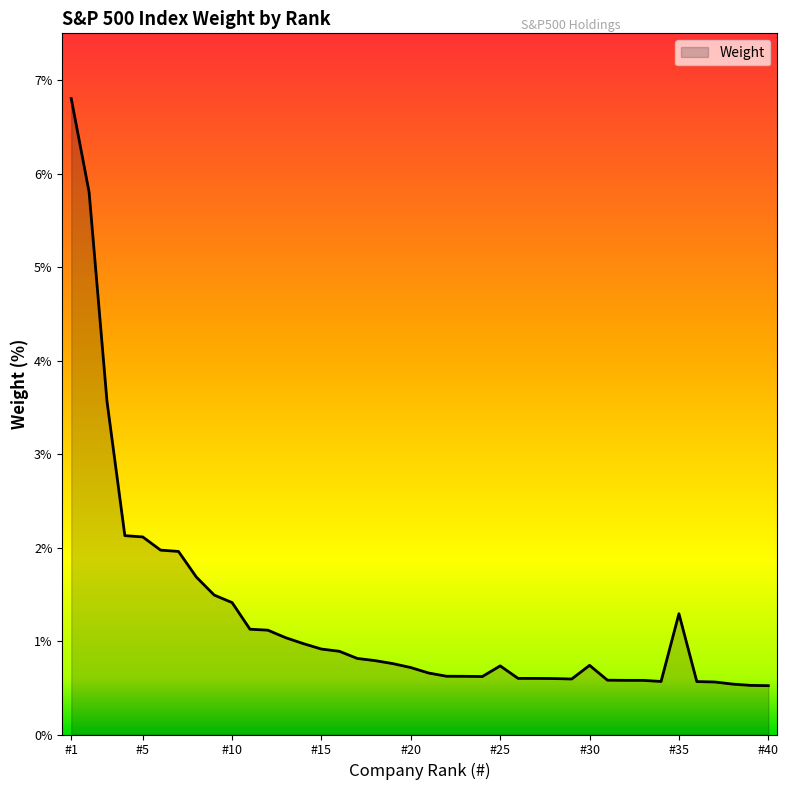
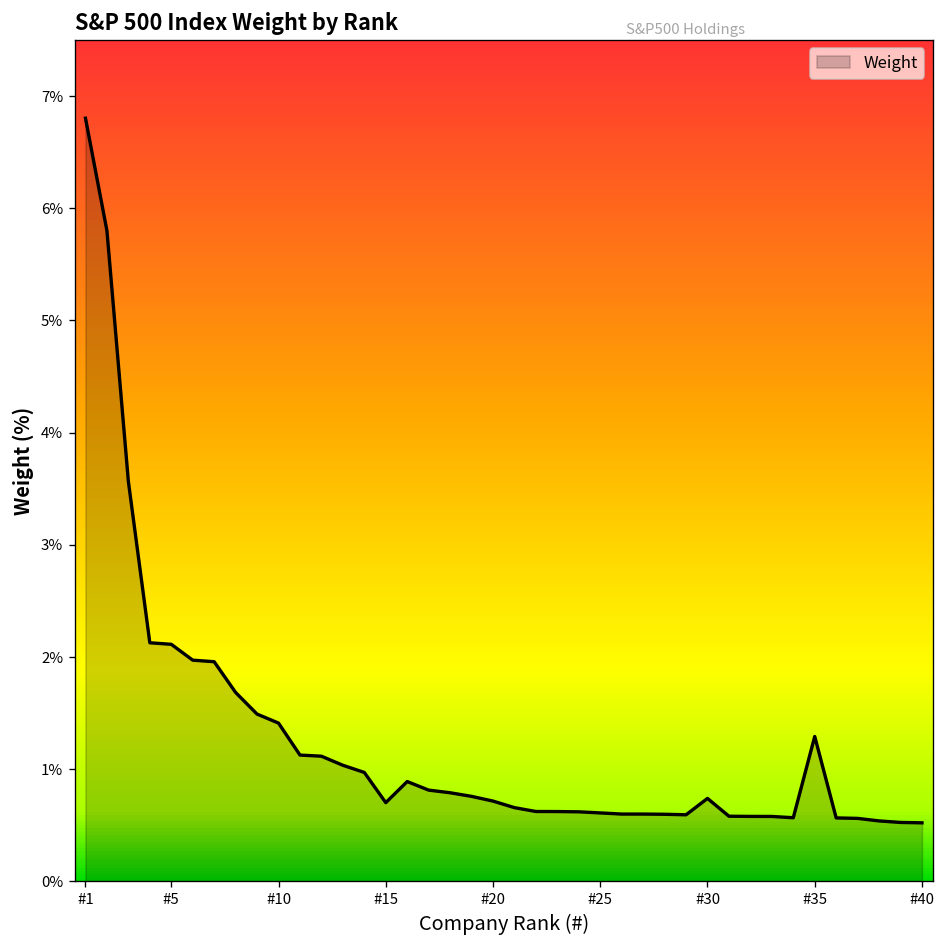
  {
    "#1": "6.8%",
    "#5": "2.1%",
    "#10": "1.4%",
-   "#15": "0.9%",
+   "#15": "0.7%",
    "#20": "0.7%",
-   "#25": "0.7%",
+   "#25": "0.6%",
    "#30": "0.7%",
    "#35": "1.3%",
    "#40": "0.5%"
  }
